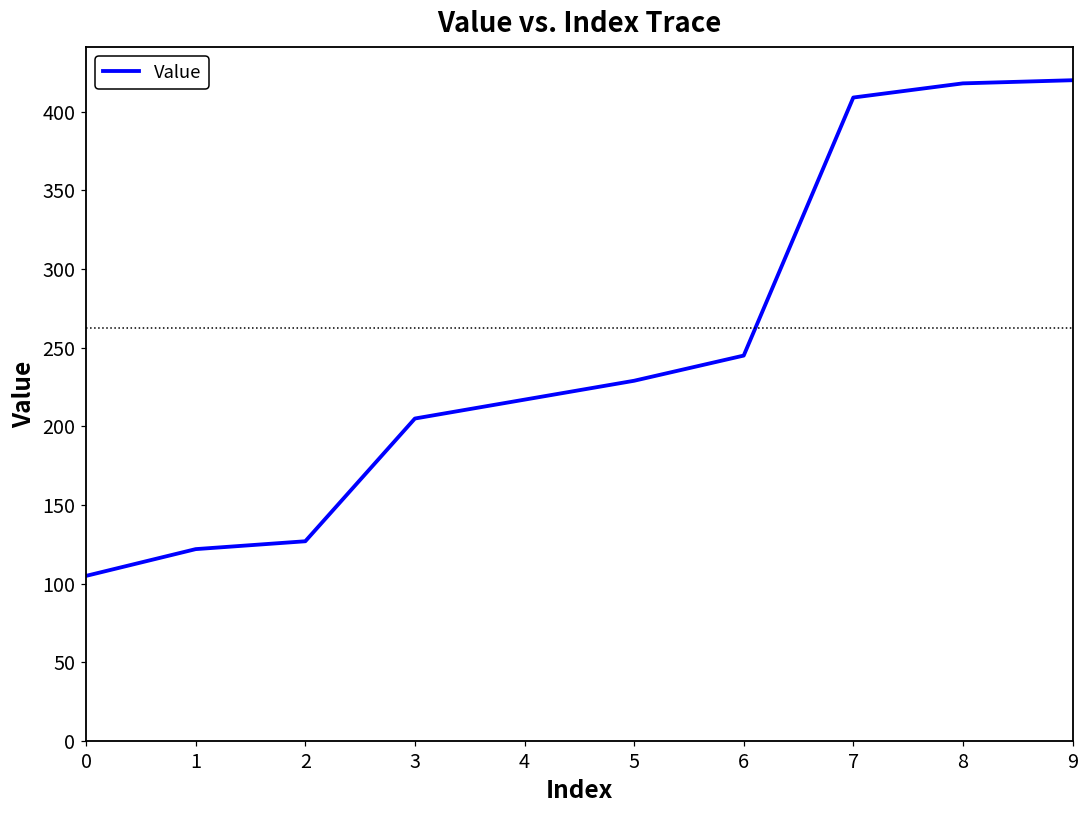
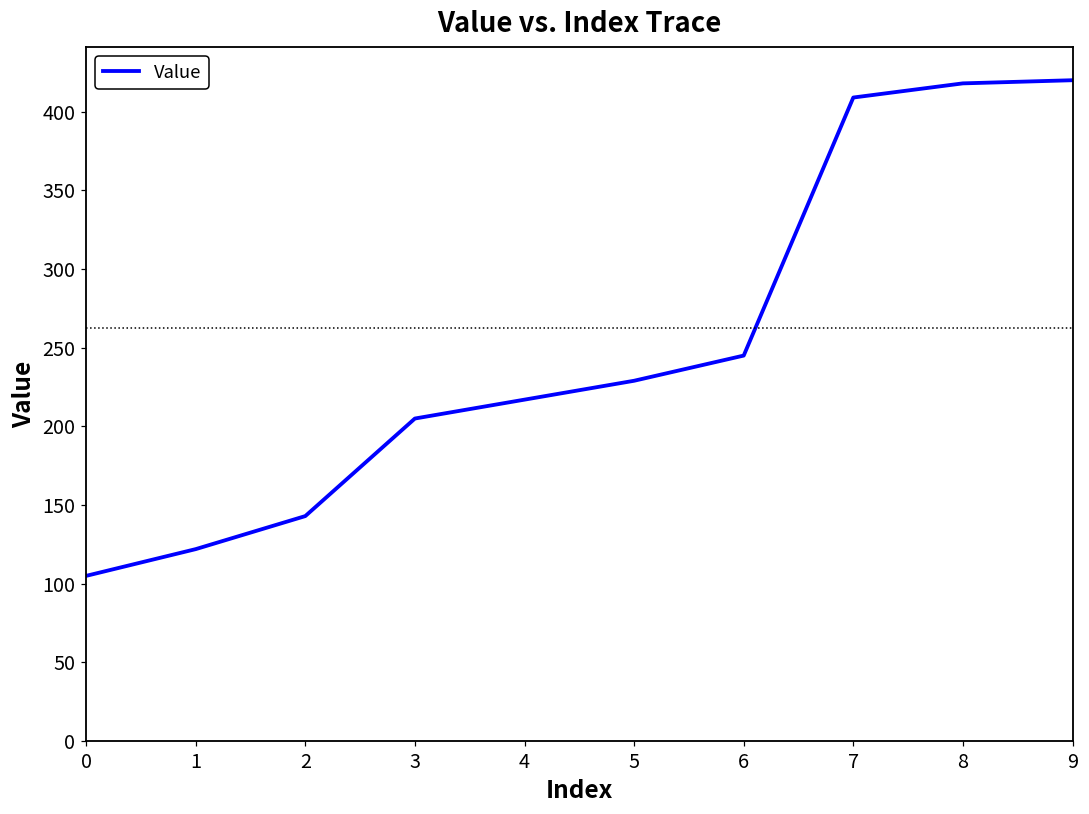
  {
    "0": 105,
    "1": 122,
-   "2": 127,
+   "2": 143,
    "3": 205,
    "4": 217,
    "5": 229,
    "6": 245,
    "7": 409,
    "8": 418,
    "9": 420
  }
